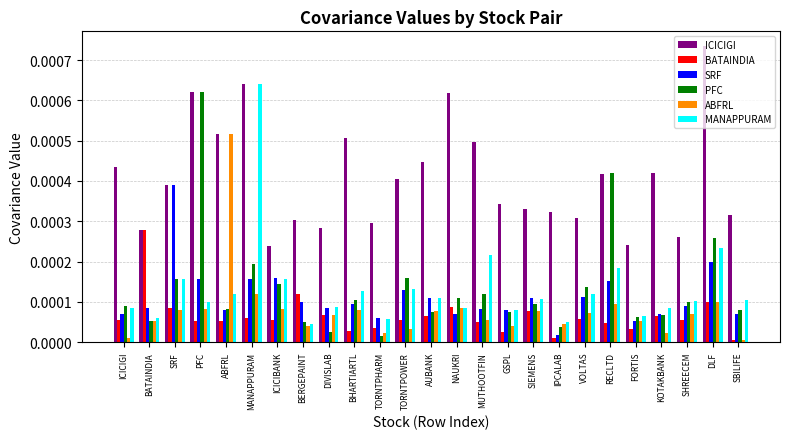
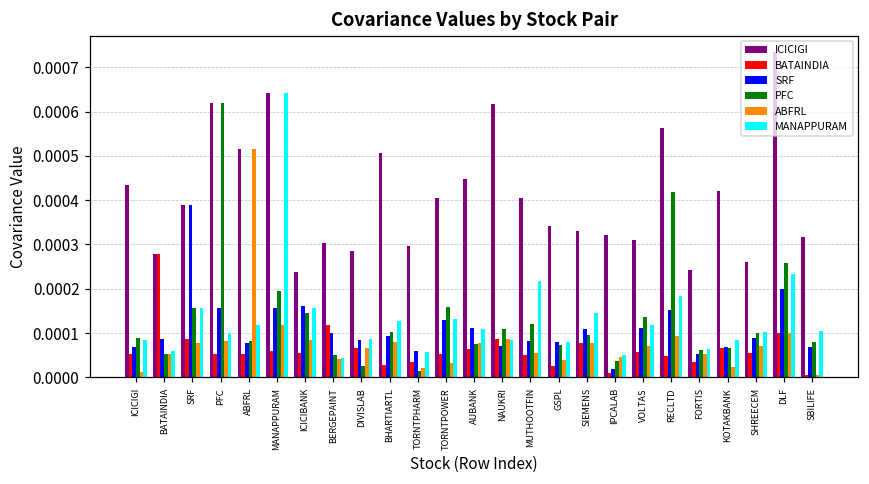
  {
    "ICICIGI": {
      "ICICIGI": 0.00044,
      "BATAINDIA": 0.00028,
      "SRF": 0.00039,
      "PFC": 0.00062,
      "ABFRL": 0.00052,
      "MANAPPURAM": 0.00064,
      "ICICIBANK": 0.00024,
      "BERGEPAINT": 0.00030,
      "DIVISLAB": 0.00028,
      "BHARTIARTL": 0.00051,
      "TORNTPHARM": 0.00030,
      "TORNTPOWER": 0.00040,
      "AUBANK": 0.00045,
      "NAUKRI": 0.00062,
-     "MUTHOOTFIN": 0.00050,
+     "MUTHOOTFIN": 0.00040,
      "GSPL": 0.00034,
      "SIEMENS": 0.00033,
      "IPCALAB": 0.00032,
      "VOLTAS": 0.00031,
-     "RECLTD": 0.00042,
+     "RECLTD": 0.00056,
      "FORTIS": 0.00024,
      "KOTAKBANK": 0.00042,
      "SHREECEM": 0.00026,
      "SBILIFE": 0.00032
    },
    "BATAINDIA": {
      "ICICIGI": 0.00005,
      "BATAINDIA": 0.00028,
      "SRF": 0.00009,
      "PFC": 0.00005,
      "ABFRL": 0.00005,
      "MANAPPURAM": 0.00006,
      "ICICIBANK": 0.00005,
      "BERGEPAINT": 0.00012,
      "DIVISLAB": 0.00007,
      "BHARTIARTL": 0.00003,
      "TORNTPHARM": 0.00003,
      "TORNTPOWER": 0.00005,
      "AUBANK": 0.00006,
      "NAUKRI": 0.00009,
      "MUTHOOTFIN": 0.00005,
      "GSPL": 0.00003,
      "SIEMENS": 0.00008,
      "IPCALAB": 0.00001,
      "VOLTAS": 0.00006,
      "RECLTD": 0.00005,
      "FORTIS": 0.00003,
      "KOTAKBANK": 0.00007,
      "SHREECEM": 0.00006,
      "DLF": 0.00010
    },
    "SRF": {
      "ICICIGI": 0.00007,
      "BATAINDIA": 0.00009,
      "SRF": 0.00039,
      "PFC": 0.00016,
      "ABFRL": 0.00008,
      "MANAPPURAM": 0.00016,
      "ICICIBANK": 0.00016,
      "BERGEPAINT": 0.00010,
      "DIVISLAB": 0.00008,
      "BHARTIARTL": 0.00009,
      "TORNTPHARM": 0.00006,
      "TORNTPOWER": 0.00013,
      "AUBANK": 0.00011,
      "NAUKRI": 0.00007,
      "MUTHOOTFIN": 0.00008,
      "GSPL": 0.00008,
      "SIEMENS": 0.00011,
      "IPCALAB": 0.00002,
      "VOLTAS": 0.00011,
      "RECLTD": 0.00015,
      "FORTIS": 0.00005,
      "KOTAKBANK": 0.00007,
      "SHREECEM": 0.00009,
      "DLF": 0.00020,
      "SBILIFE": 0.00007
    },
    "PFC": {
      "ICICIGI": 0.00009,
      "BATAINDIA": 0.00005,
      "SRF": 0.00016,
      "PFC": 0.00062,
      "ABFRL": 0.00008,
      "MANAPPURAM": 0.00019,
      "ICICIBANK": 0.00014,
      "BERGEPAINT": 0.00005,
      "DIVISLAB": 0.00003,
      "BHARTIARTL": 0.00010,
      "TORNTPHARM": 0.00002,
      "TORNTPOWER": 0.00016,
      "AUBANK": 0.00007,
      "NAUKRI": 0.00011,
      "MUTHOOTFIN": 0.00012,
      "GSPL": 0.00007,
      "SIEMENS": 0.00010,
      "IPCALAB": 0.00004,
      "VOLTAS": 0.00014,
      "RECLTD": 0.00042,
      "FORTIS": 0.00006,
      "KOTAKBANK": 0.00007,
      "SHREECEM": 0.00010,
      "DLF": 0.00026,
      "SBILIFE": 0.00008
    },
    "ABFRL": {
      "ICICIGI": 0.00001,
      "BATAINDIA": 0.00005,
      "SRF": 0.00008,
      "PFC": 0.00008,
      "ABFRL": 0.00052,
      "MANAPPURAM": 0.00012,
      "ICICIBANK": 0.00008,
      "BERGEPAINT": 0.00004,
      "DIVISLAB": 0.00007,
      "BHARTIARTL": 0.00008,
      "TORNTPHARM": 0.00002,
      "TORNTPOWER": 0.00003,
      "AUBANK": 0.00008,
      "NAUKRI": 0.00009,
      "MUTHOOTFIN": 0.00005,
      "GSPL": 0.00004,
      "SIEMENS": 0.00008,
      "IPCALAB": 0.00005,
      "VOLTAS": 0.00007,
      "RECLTD": 0.00009,
      "FORTIS": 0.00005,
      "KOTAKBANK": 0.00002,
      "SHREECEM": 0.00007,
      "DLF": 0.00010
    },
    "MANAPPURAM": {
      "ICICIGI": 0.00008,
      "BATAINDIA": 0.00006,
      "SRF": 0.00016,
      "PFC": 0.00010,
      "ABFRL": 0.00012,
      "MANAPPURAM": 0.00064,
      "ICICIBANK": 0.00016,
      "BERGEPAINT": 0.00004,
      "DIVISLAB": 0.00009,
      "BHARTIARTL": 0.00013,
      "TORNTPHARM": 0.00006,
      "TORNTPOWER": 0.00013,
      "AUBANK": 0.00011,
      "NAUKRI": 0.00008,
      "MUTHOOTFIN": 0.00022,
      "GSPL": 0.00008,
-     "SIEMENS": 0.00011,
+     "SIEMENS": 0.00015,
      "IPCALAB": 0.00005,
      "VOLTAS": 0.00012,
      "RECLTD": 0.00018,
      "FORTIS": 0.00006,
      "KOTAKBANK": 0.00009,
      "SHREECEM": 0.00010,
      "DLF": 0.00023,
      "SBILIFE": 0.00010
    }
  }
